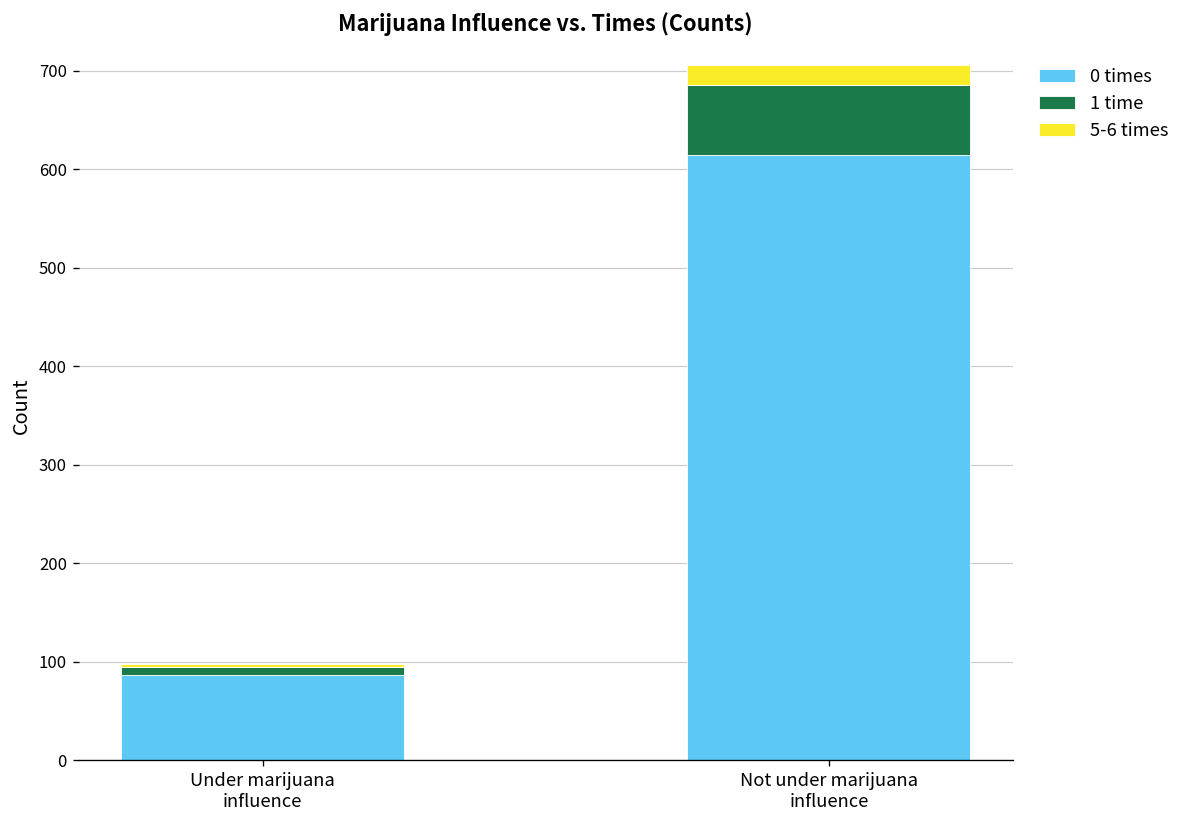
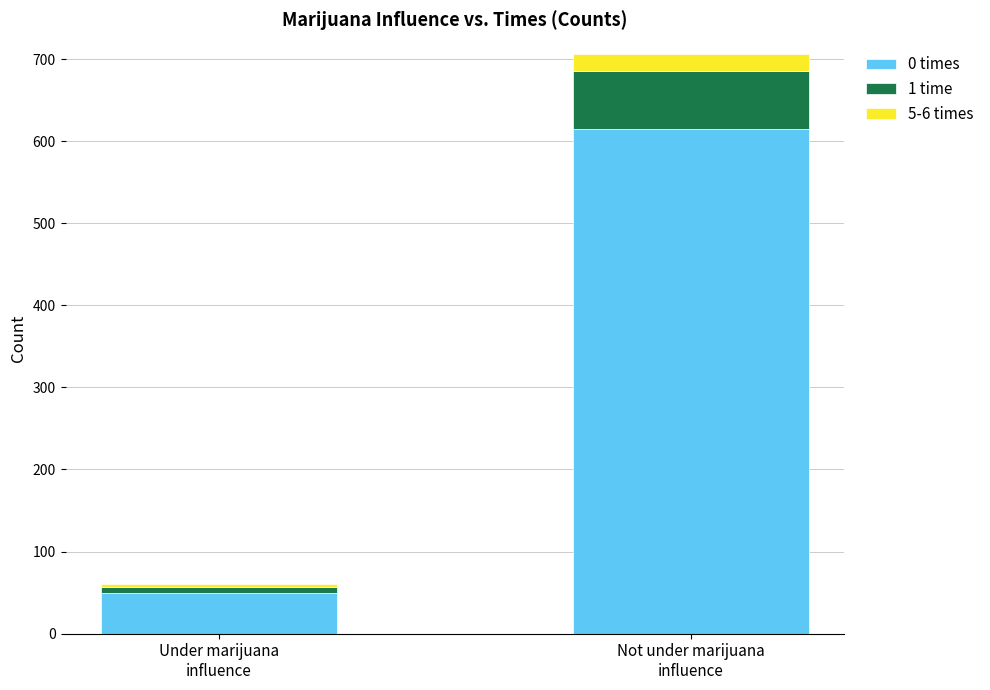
  {
    "0 times": {
-     "Under marijuana influence": 90,
+     "Under marijuana influence": 50,
      "Not under marijuana influence": 620
    },
    "1 time": {
      "Under marijuana influence": 10,
      "Not under marijuana influence": 70
    },
    "5-6 times": {
      "Not under marijuana influence": 20
    }
  }
